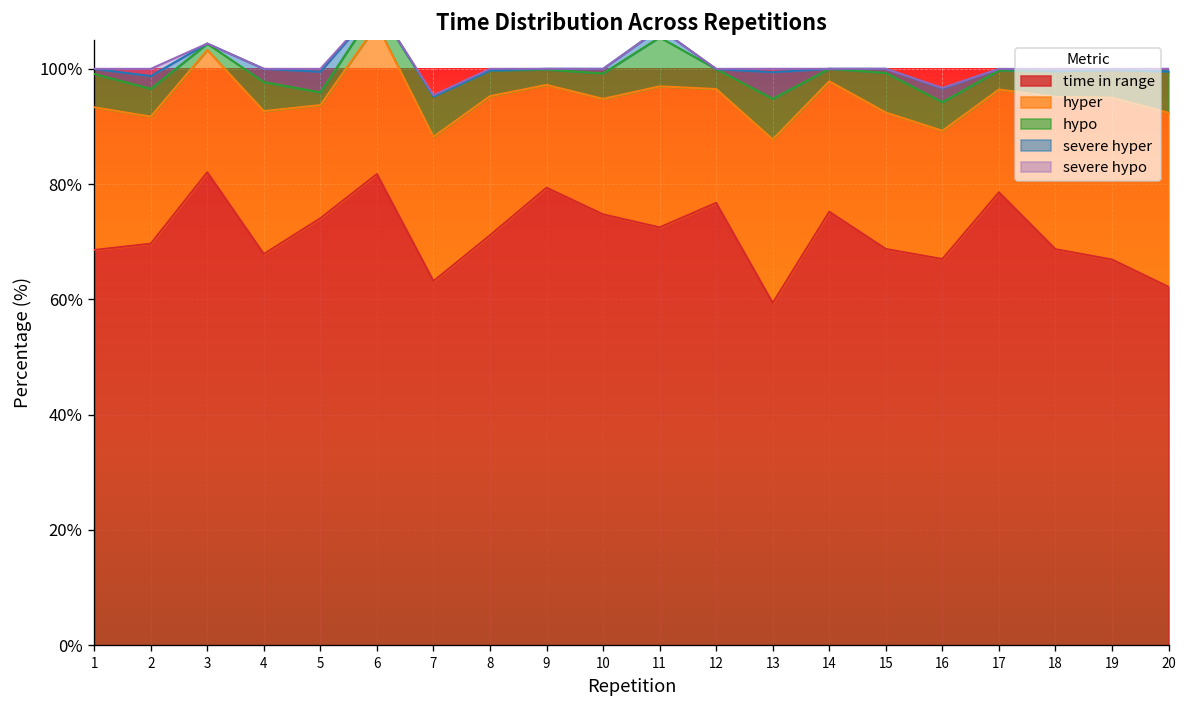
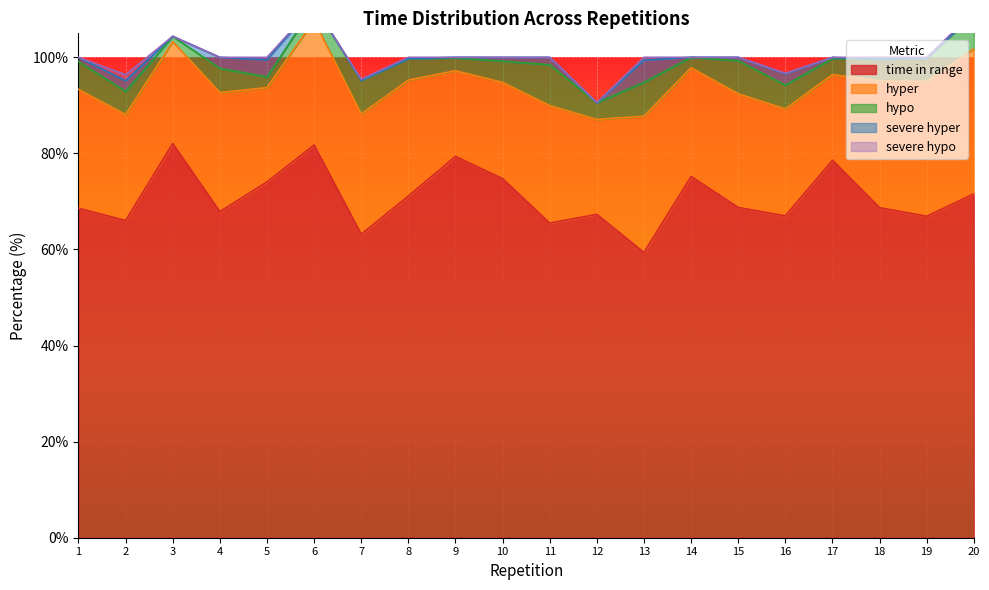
  {
    "time in range": {
      "1": "69%",
-     "2": "70%",
+     "2": "66%",
      "3": "82%",
      "4": "68%",
      "5": "74%",
      "6": "82%",
      "7": "63%",
      "8": "71%",
      "9": "79%",
      "10": "75%",
-     "11": "73%",
-     "12": "77%",
+     "11": "66%",
+     "12": "67%",
      "13": "59%",
      "14": "75%",
      "15": "69%",
      "16": "67%",
      "17": "79%",
      "18": "69%",
      "19": "67%",
-     "20": "62%"
+     "20": "72%"
    },
    "hyper": {
      "1": "25%",
      "2": "22%",
      "3": "21%",
      "4": "25%",
      "5": "20%",
      "7": "25%",
      "8": "24%",
      "9": "18%",
      "10": "20%",
      "11": "24%",
      "12": "20%",
      "13": "28%",
      "14": "23%",
      "15": "24%",
      "16": "22%",
      "17": "18%",
      "20": "30%"
    },
    "hypo": {
      "1": "6%",
      "2": "5%",
      "4": "5%",
      "5": "2%",
      "10": "4%",
      "13": "7%",
      "15": "7%",
      "16": "5%"
    },
    "severe hyper": {
      "2": "2%",
      "13": "5%"
    },
    "severe hypo": {
      "2": "1%",
      "13": "1%"
    }
  }
